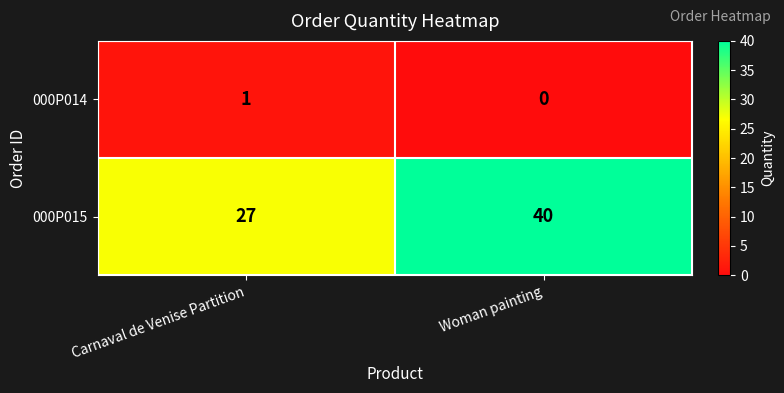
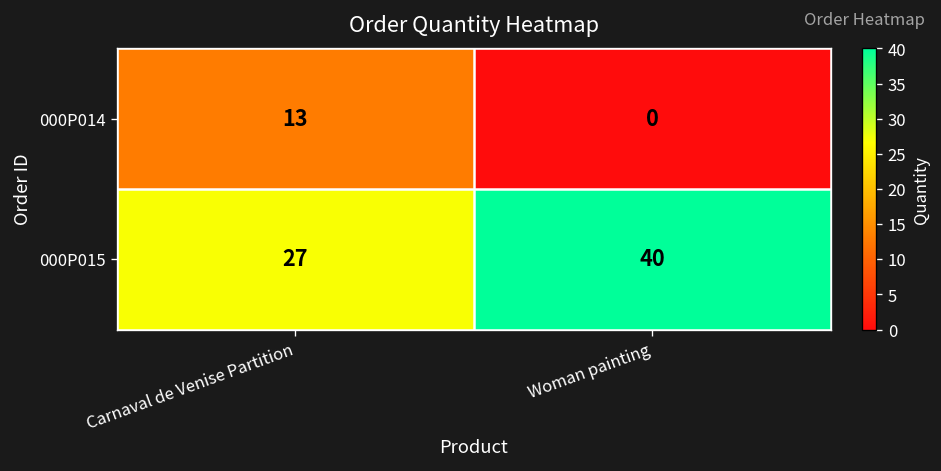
  {
    "000P014": {
-     "Carnaval de Venise Partition": 1,
+     "Carnaval de Venise Partition": 13,
      "Woman painting": 0
    },
    "000P015": {
      "Carnaval de Venise Partition": 27,
      "Woman painting": 40
    }
  }
